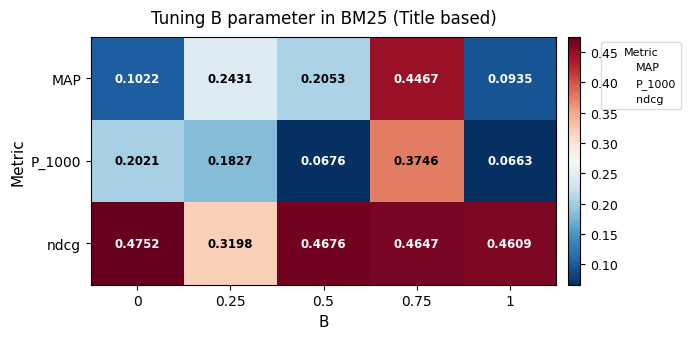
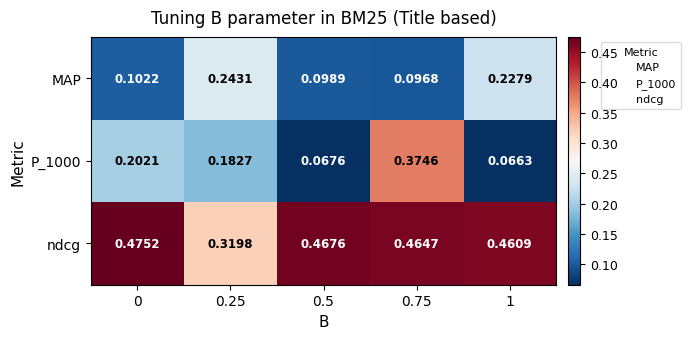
  {
    "MAP": {
      "0": 0.1022,
      "0.25": 0.2431,
-     "0.5": 0.2053,
-     "0.75": 0.4467,
-     "1": 0.0935
+     "0.5": 0.0989,
+     "0.75": 0.0968,
+     "1": 0.2279
    },
    "P_1000": {
      "0": 0.2021,
      "0.25": 0.1827,
      "0.5": 0.0676,
      "0.75": 0.3746,
      "1": 0.0663
    },
    "ndcg": {
      "0": 0.4752,
      "0.25": 0.3198,
      "0.5": 0.4676,
      "0.75": 0.4647,
      "1": 0.4609
    }
  }
